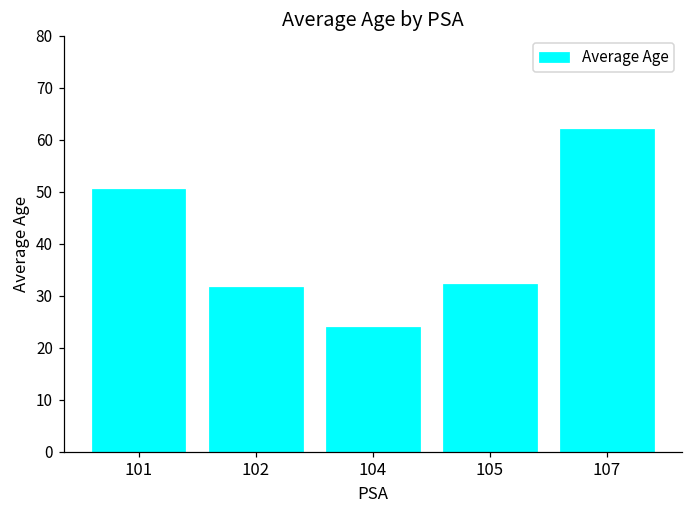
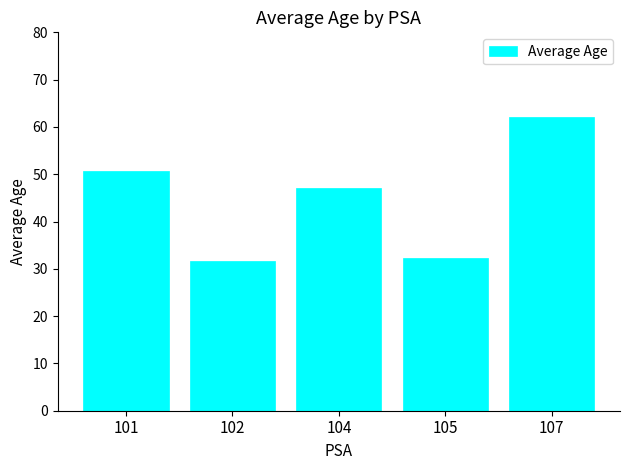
  {
    "101": 51,
    "102": 32,
-   "104": 24,
+   "104": 47,
    "105": 32,
    "107": 62
  }
